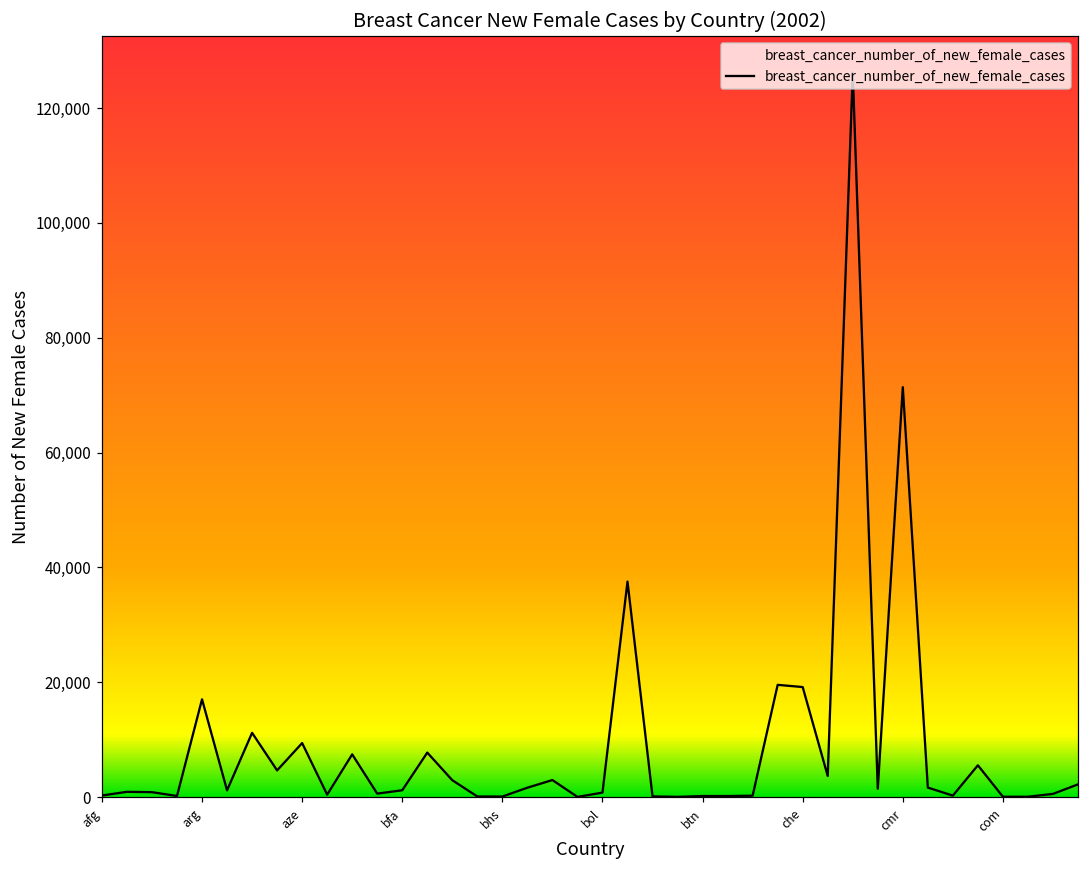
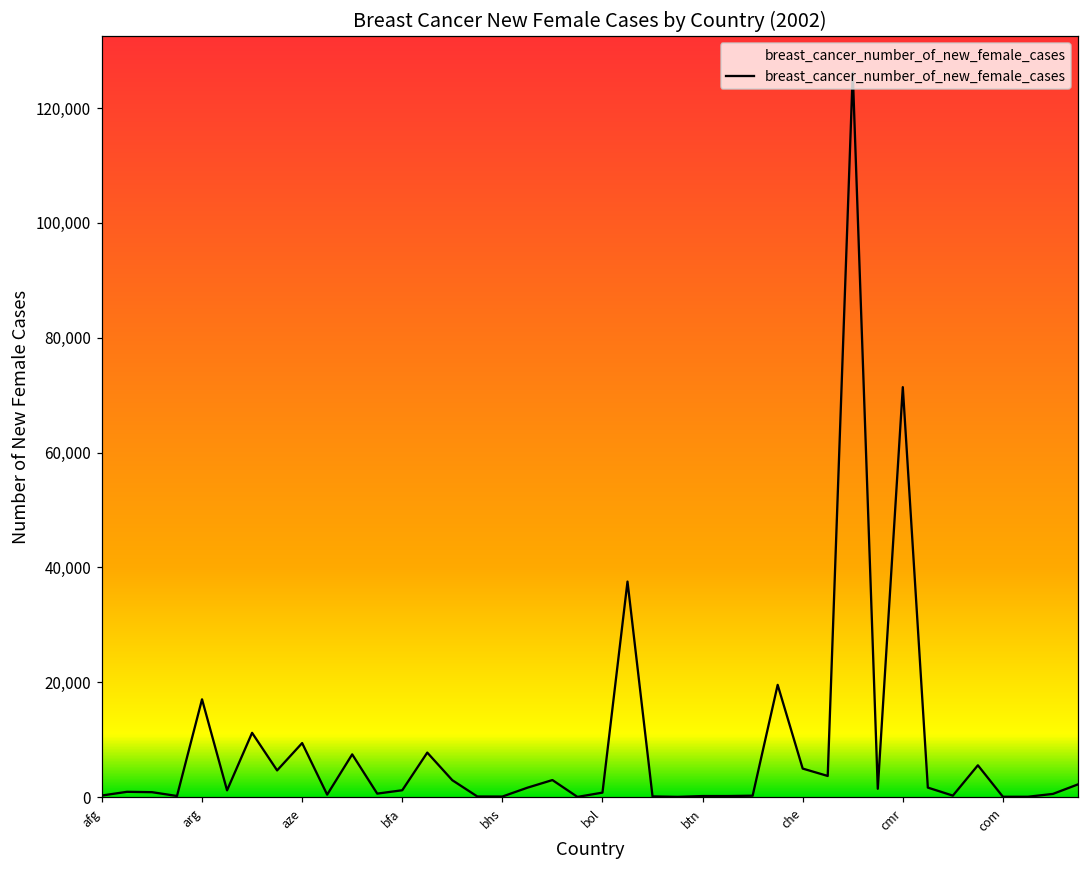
  {
    "afg": "0",
    "arg": "17,000",
    "aze": "9,000",
    "bfa": "1,000",
    "bhs": "0",
    "bol": "1,000",
    "btn": "0",
-   "che": "19,000",
+   "che": "5,000",
    "cmr": "71,000",
    "com": "0"
  }
